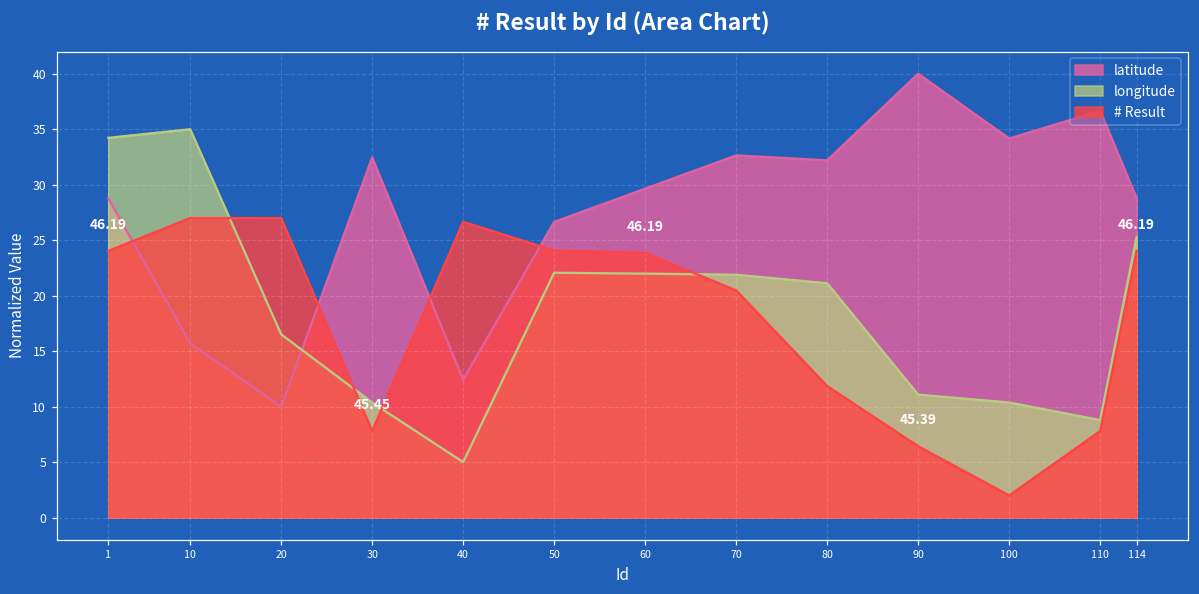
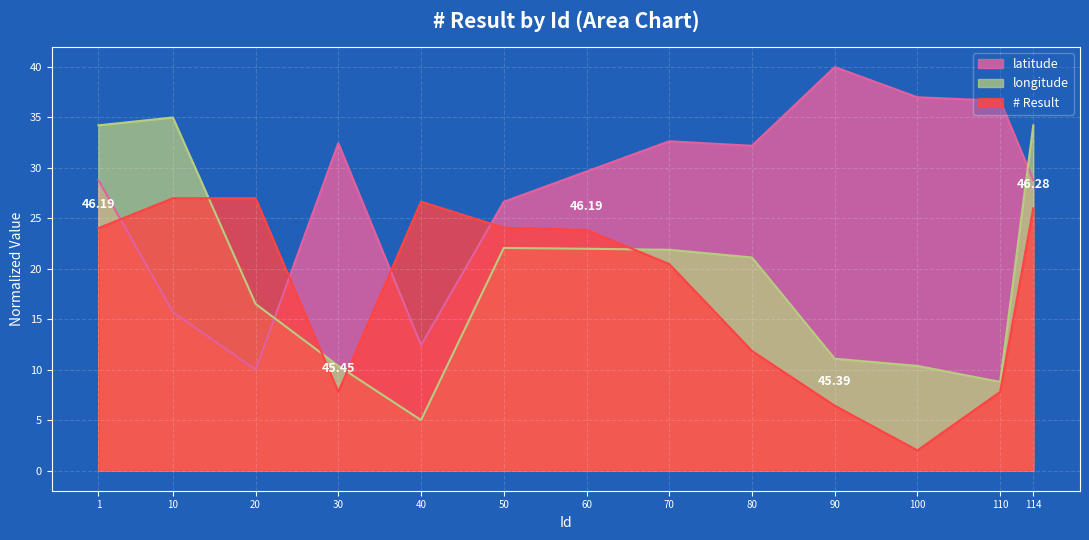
  {
    "latitude": {
      "1": 28.8,
      "10": 15.7,
      "20": 10.0,
      "30": 32.5,
      "40": 12.4,
      "50": 26.6,
      "60": 29.6,
      "70": 32.6,
      "80": 32.2,
      "90": 40.0,
-     "100": 34.2,
+     "100": 37.0,
      "114": 28.8
    },
    "longitude": {
      "1": 34.2,
      "10": 35.0,
      "20": 16.5,
      "40": 5.0,
      "50": 22.1,
      "60": 22.0,
      "70": 21.9,
      "80": 21.1,
      "100": 10.4,
      "110": 8.8,
-     "114": 25.3
+     "114": 34.2
    },
    "# Result": {
-     "114": 46.19
+     "114": 46.28
    }
  }
